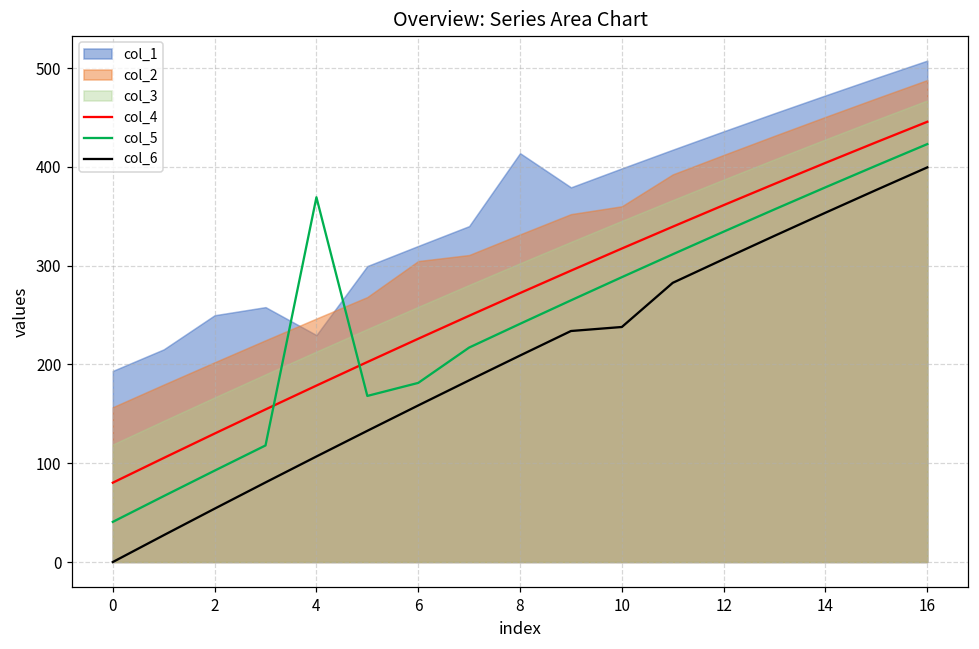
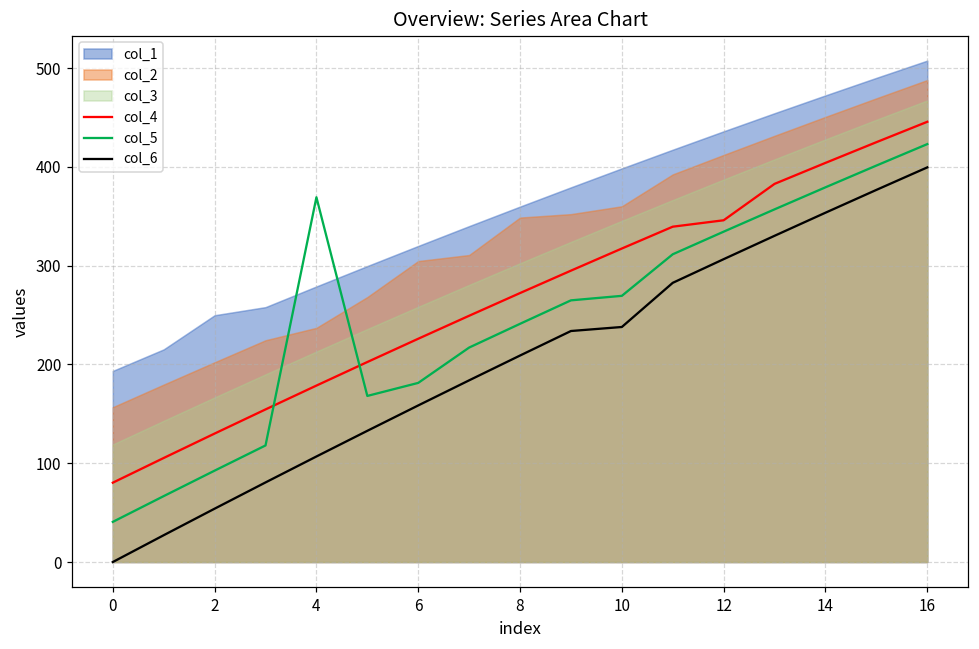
  {
    "col_4": {
      "0": 80,
      "2": 130,
      "4": 180,
      "6": 230,
      "8": 270,
      "10": 320,
-     "12": 360,
+     "12": 350,
      "14": 400,
      "16": 450
    },
    "col_1": {
      "0": 190,
      "2": 250,
-     "4": 230,
+     "4": 280,
      "6": 320,
-     "8": 410,
+     "8": 360,
      "10": 400,
      "12": 440,
      "14": 470,
      "16": 510
    },
    "col_5": {
      "0": 40,
      "2": 90,
      "4": 370,
      "6": 180,
      "8": 240,
-     "10": 290,
+     "10": 270,
      "12": 330,
      "14": 380,
      "16": 420
    },
    "col_2": {
      "0": 160,
      "2": 200,
-     "4": 250,
+     "4": 240,
      "6": 300,
-     "8": 330,
+     "8": 350,
      "10": 360,
      "12": 410,
      "14": 450,
      "16": 490
    },
    "col_6": {
      "0": 0,
      "2": 50,
      "4": 110,
      "6": 160,
      "8": 210,
      "10": 240,
      "12": 310,
      "14": 350,
      "16": 400
    },
    "col_3": {
      "0": 120,
      "2": 170,
      "4": 210,
      "6": 260,
      "8": 300,
      "10": 350,
      "12": 390,
      "14": 430,
      "16": 470
    }
  }
